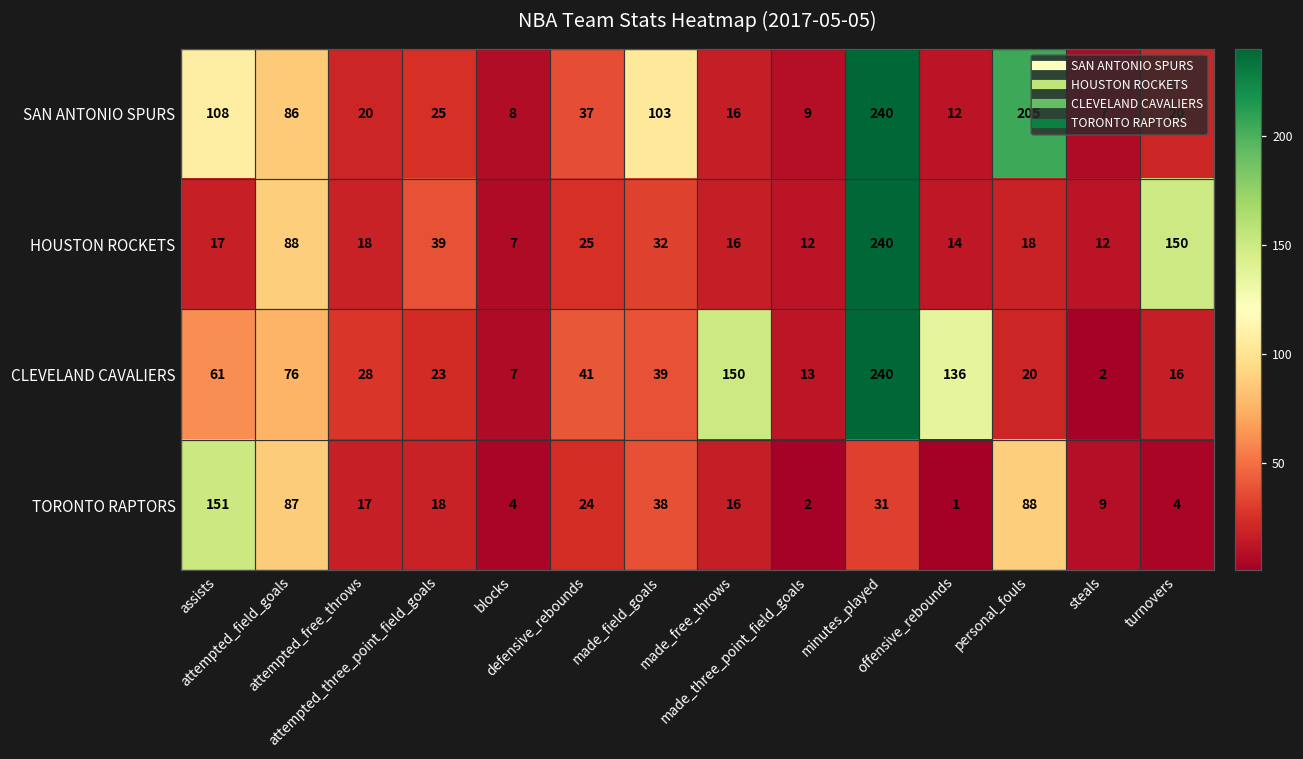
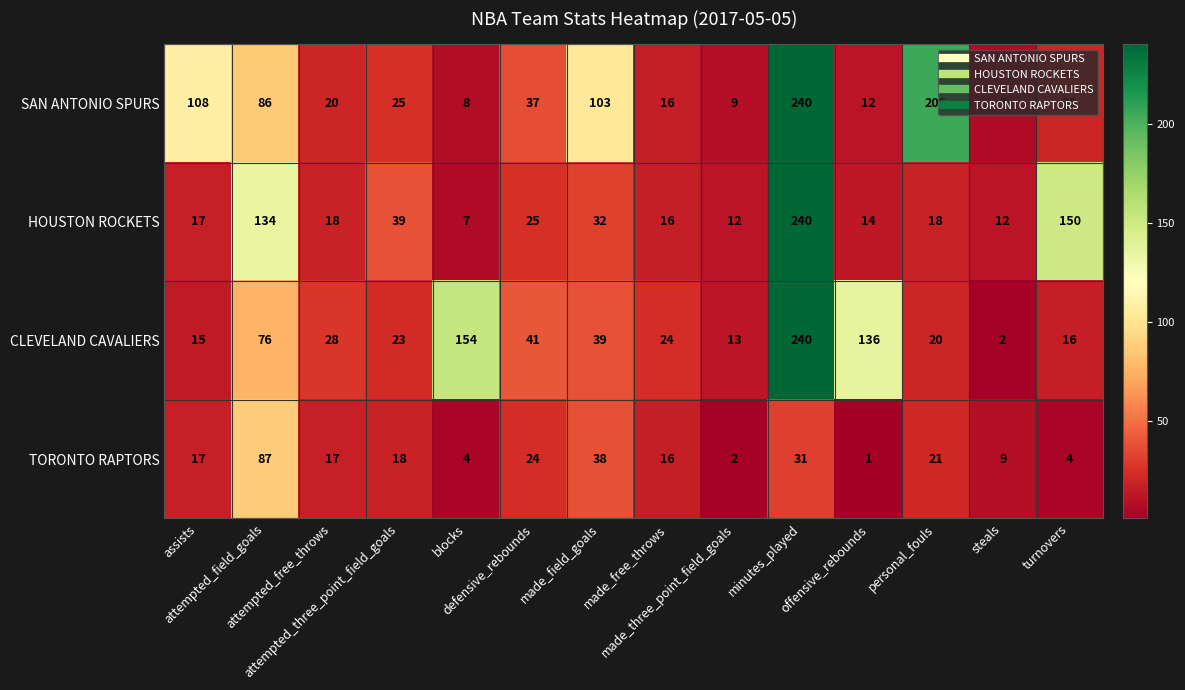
  {
    "SAN ANTONIO SPURS": {
      "assists": 108,
      "attempted_field_goals": 86,
      "attempted_free_throws": 20,
      "attempted_three_point_field_goals": 25,
      "blocks": 8,
      "defensive_rebounds": 37,
      "made_field_goals": 103,
      "made_free_throws": 16,
      "made_three_point_field_goals": 9,
      "minutes_played": 240,
      "offensive_rebounds": 12
    },
    "HOUSTON ROCKETS": {
      "assists": 17,
-     "attempted_field_goals": 88,
+     "attempted_field_goals": 134,
      "attempted_free_throws": 18,
      "attempted_three_point_field_goals": 39,
      "blocks": 7,
      "defensive_rebounds": 25,
      "made_field_goals": 32,
      "made_free_throws": 16,
      "made_three_point_field_goals": 12,
      "minutes_played": 240,
      "offensive_rebounds": 14,
      "personal_fouls": 18,
      "steals": 12,
      "turnovers": 150
    },
    "CLEVELAND CAVALIERS": {
-     "assists": 61,
+     "assists": 15,
      "attempted_field_goals": 76,
      "attempted_free_throws": 28,
      "attempted_three_point_field_goals": 23,
-     "blocks": 7,
+     "blocks": 154,
      "defensive_rebounds": 41,
      "made_field_goals": 39,
-     "made_free_throws": 150,
+     "made_free_throws": 24,
      "made_three_point_field_goals": 13,
      "minutes_played": 240,
      "offensive_rebounds": 136,
      "personal_fouls": 20,
      "steals": 2,
      "turnovers": 16
    },
    "TORONTO RAPTORS": {
-     "assists": 151,
+     "assists": 17,
      "attempted_field_goals": 87,
      "attempted_free_throws": 17,
      "attempted_three_point_field_goals": 18,
      "blocks": 4,
      "defensive_rebounds": 24,
      "made_field_goals": 38,
      "made_free_throws": 16,
      "made_three_point_field_goals": 2,
      "minutes_played": 31,
      "offensive_rebounds": 1,
-     "personal_fouls": 88,
+     "personal_fouls": 21,
      "steals": 9,
      "turnovers": 4
    }
  }
